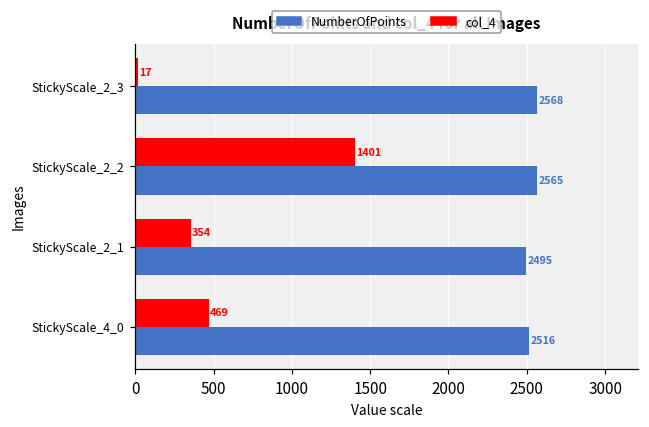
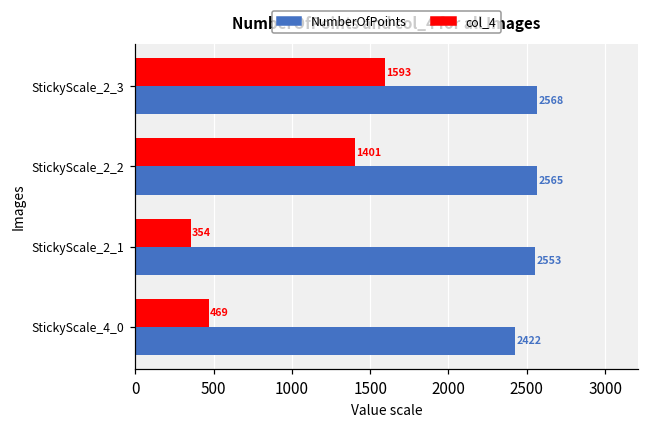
  {
    "NumberOfPoints": {
      "StickyScale_2_3": 2568,
      "StickyScale_2_2": 2565,
-     "StickyScale_2_1": 2495,
-     "StickyScale_4_0": 2516
+     "StickyScale_2_1": 2553,
+     "StickyScale_4_0": 2422
    },
    "col_4": {
-     "StickyScale_2_3": 17,
+     "StickyScale_2_3": 1593,
      "StickyScale_2_2": 1401,
      "StickyScale_2_1": 354,
      "StickyScale_4_0": 469
    }
  }
